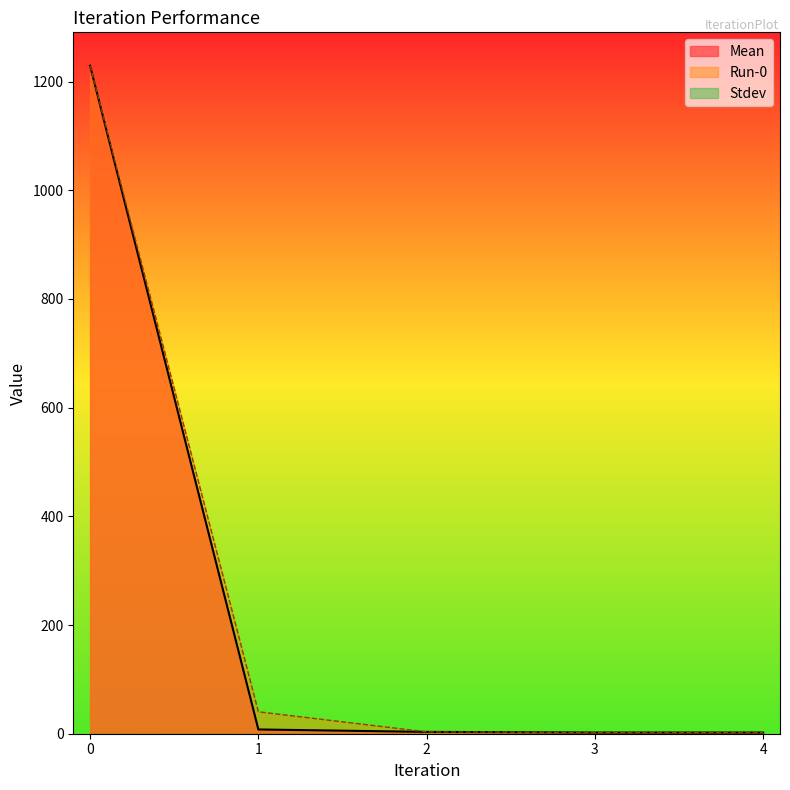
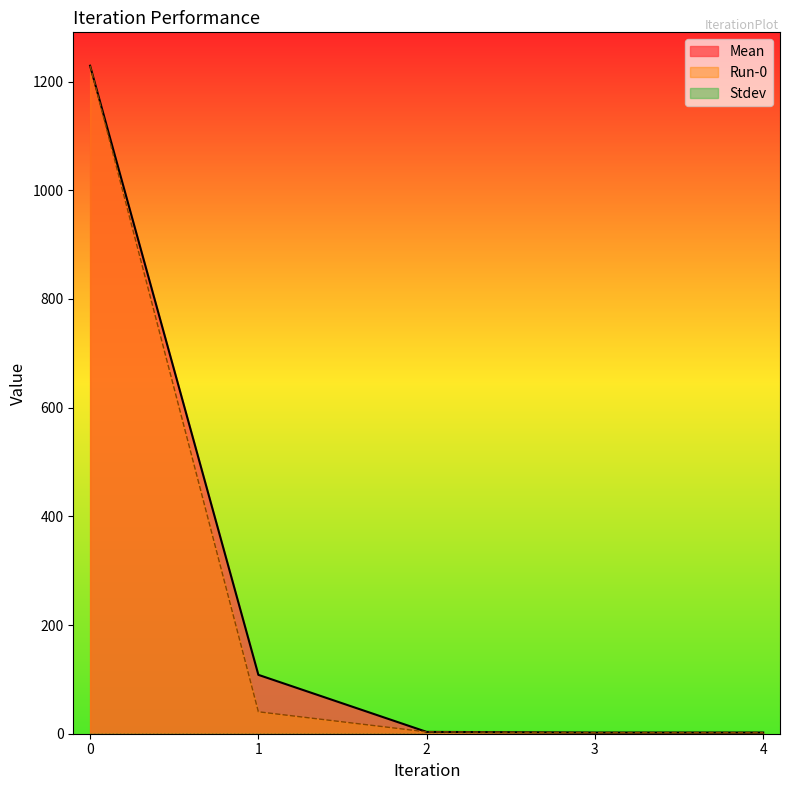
  {
    "Mean": {
-     "1": 10
+     "1": 110
    },
    "Run-0": {
      "1": 40
    },
    "Stdev": {
      "0": 0,
      "1": 0
    }
  }
